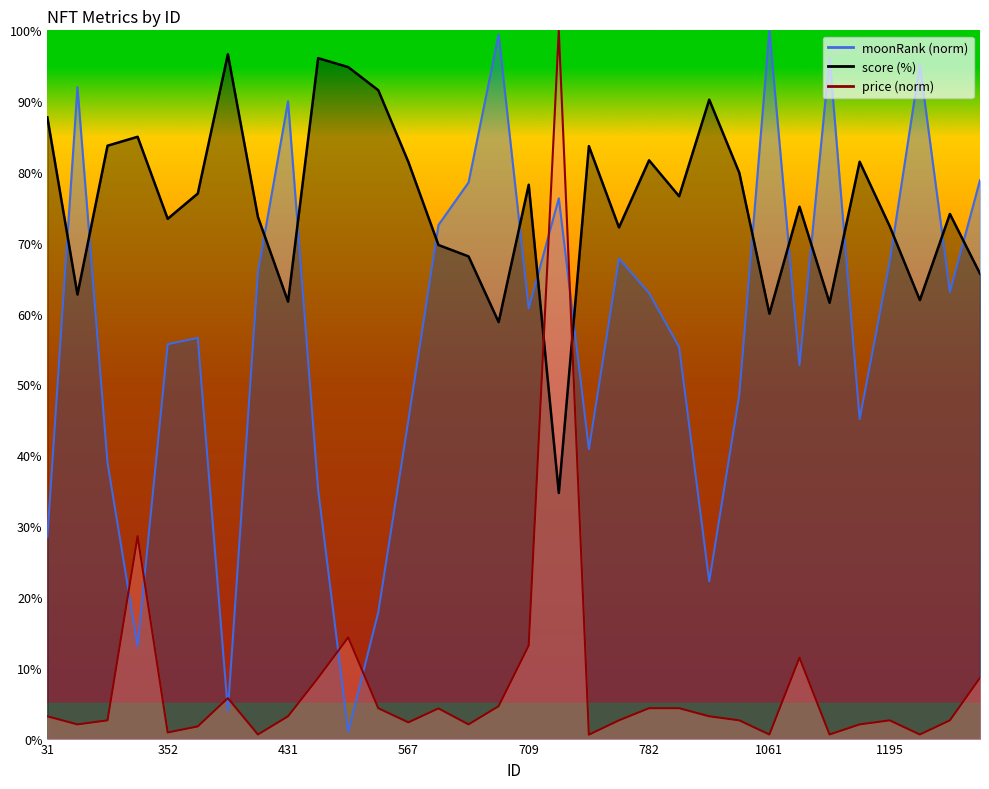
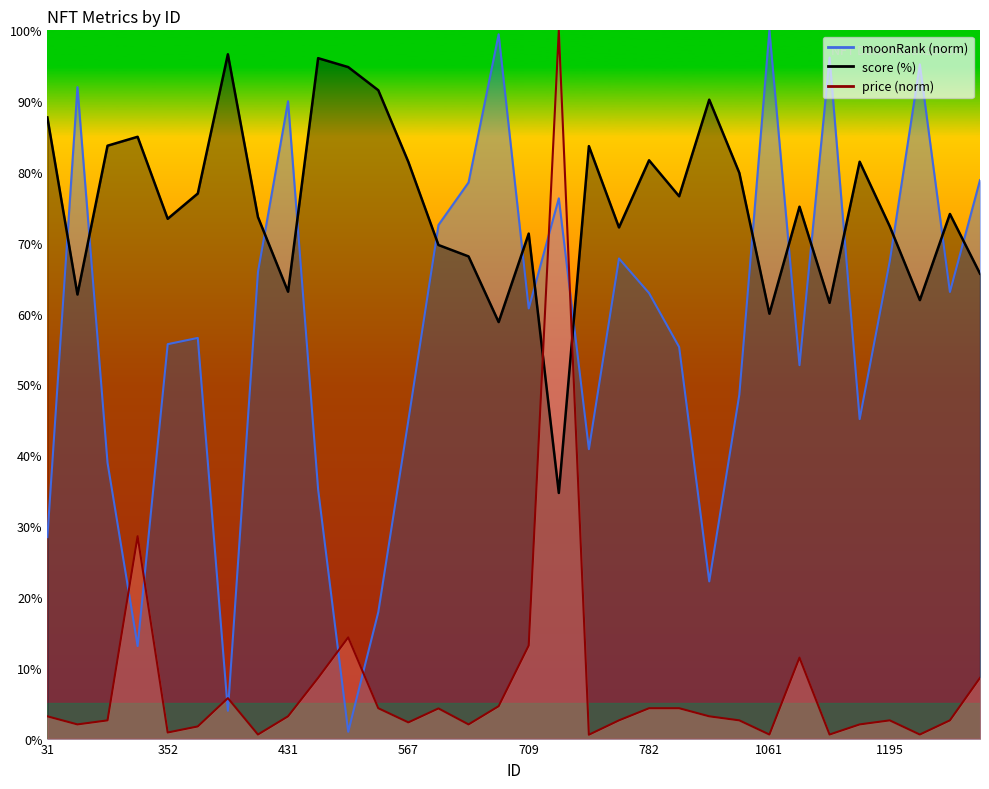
  {
    "score (%)": {
      "352": "73%",
-     "431": "62%",
+     "431": "63%",
      "567": "81%",
-     "709": "78%",
+     "709": "71%",
      "782": "82%",
      "1061": "60%",
      "1195": "72%"
    }
  }
